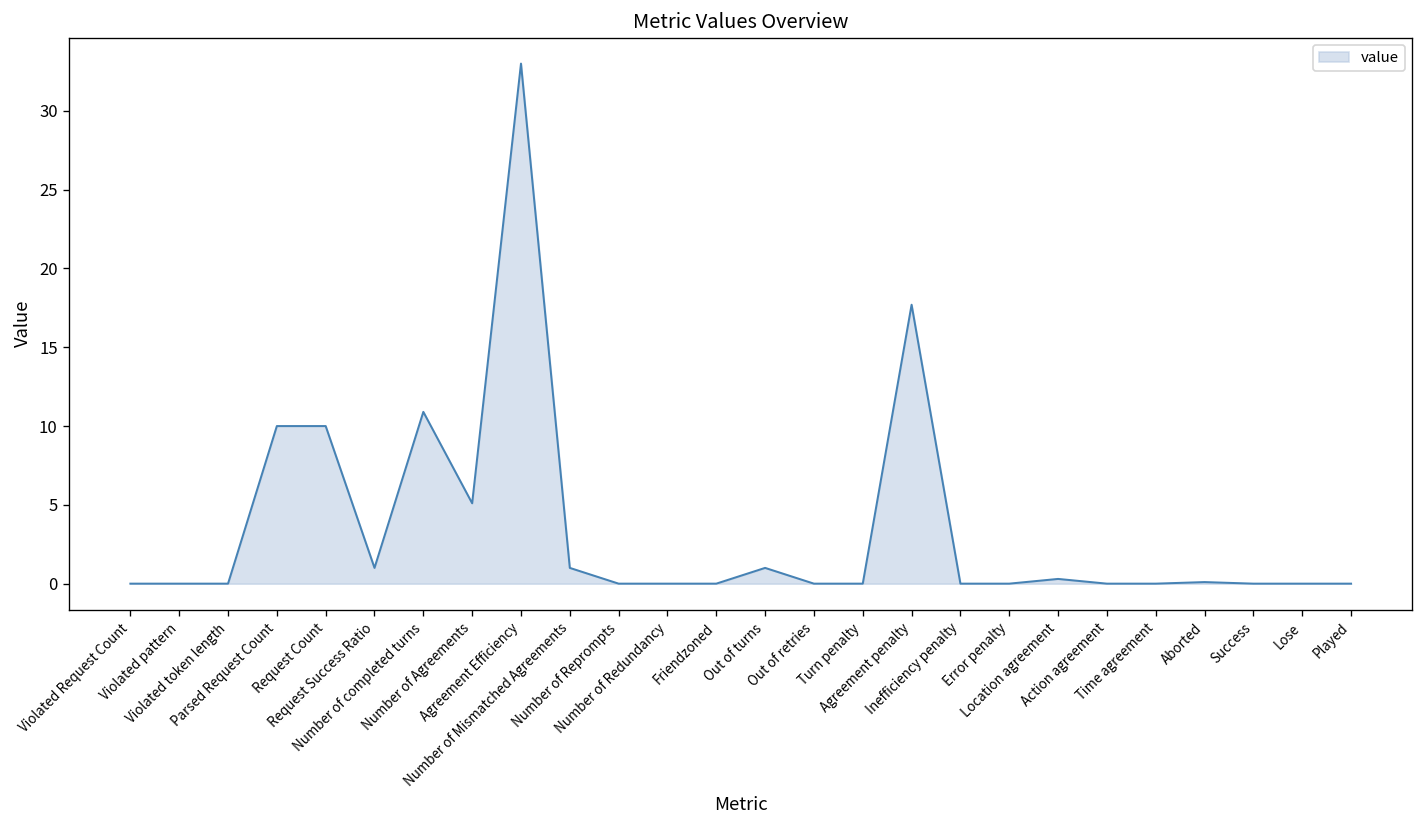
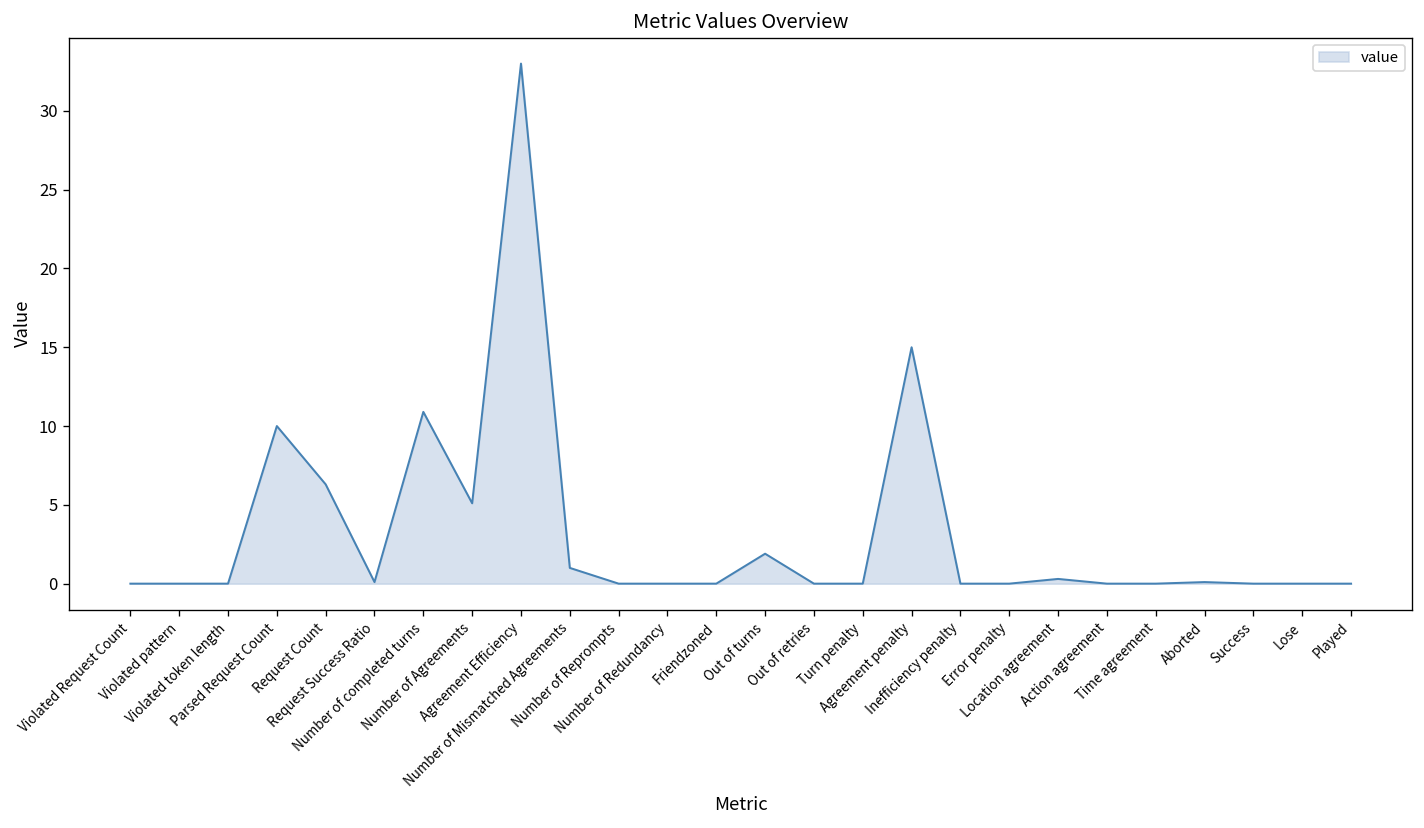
  {
    "Violated Request Count": 0.0,
    "Violated pattern": 0.0,
    "Violated token length": 0.0,
    "Parsed Request Count": 10.0,
-   "Request Count": 10.0,
-   "Request Success Ratio": 1.0,
+   "Request Count": 6.3,
+   "Request Success Ratio": 0.1,
    "Number of completed turns": 10.9,
    "Number of Agreements": 5.1,
    "Agreement Efficiency": 33.0,
    "Number of Mismatched Agreements": 1.0,
    "Number of Reprompts": 0.0,
    "Number of Redundancy": 0.0,
    "Friendzoned": 0.0,
-   "Out of turns": 1.0,
+   "Out of turns": 1.9,
    "Out of retries": 0.0,
    "Turn penalty": 0.0,
-   "Agreement penalty": 17.7,
+   "Agreement penalty": 15.0,
    "Inefficiency penalty": 0.0,
    "Error penalty": 0.0,
    "Location agreement": 0.3,
    "Action agreement": 0.0,
    "Time agreement": 0.0,
    "Aborted": 0.1,
    "Success": 0.0,
    "Lose": 0.0,
    "Played": 0.0
  }
